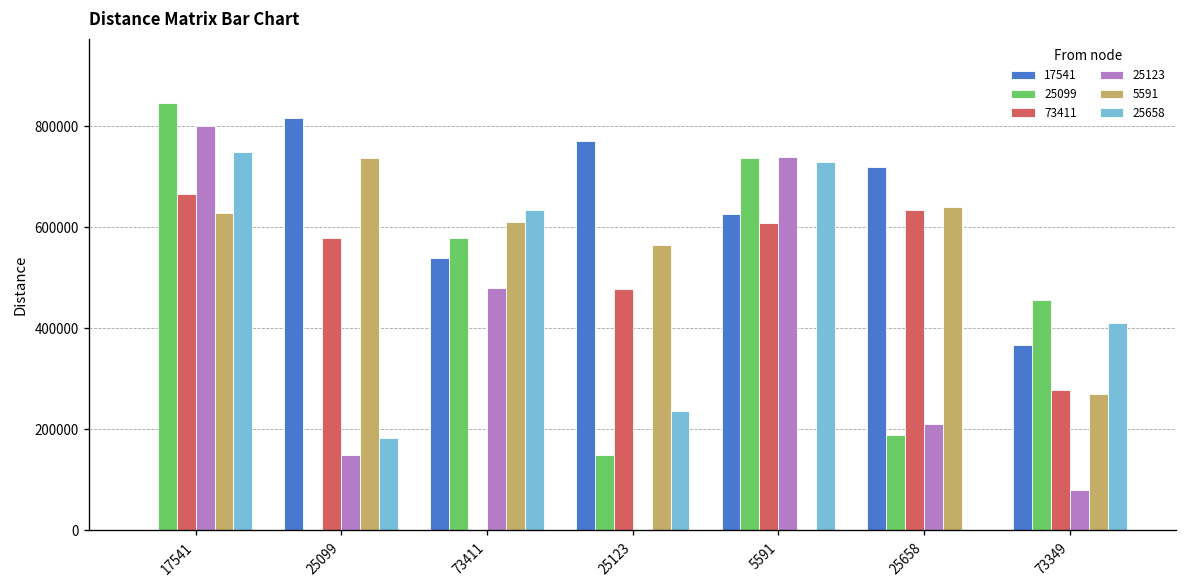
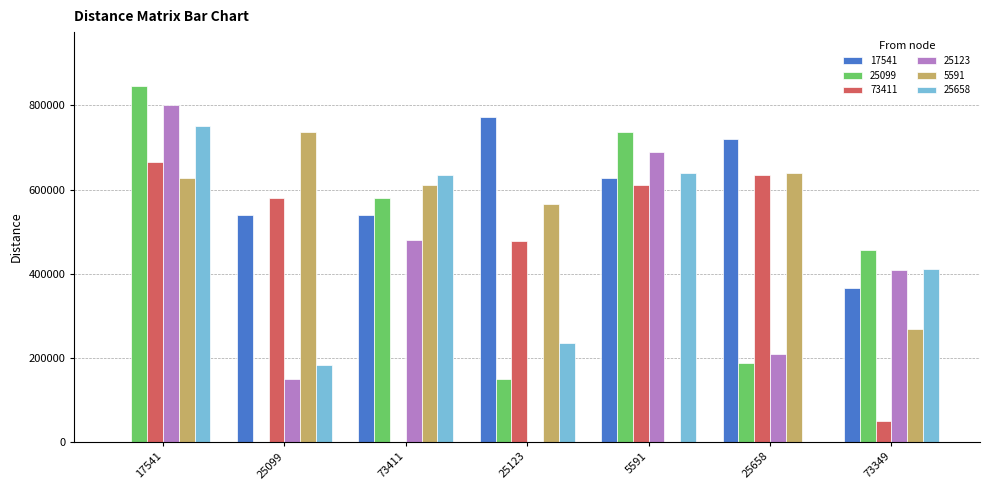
  {
    "17541": {
      "17541": 0,
-     "25099": 820000,
+     "25099": 540000,
      "73411": 540000,
      "25123": 770000,
      "5591": 630000,
      "25658": 720000,
      "73349": 370000
    },
    "25099": {
      "17541": 850000,
      "25099": 0,
      "73411": 580000,
      "25123": 150000,
      "5591": 740000,
      "25658": 190000,
      "73349": 460000
    },
    "73411": {
      "17541": 670000,
      "25099": 580000,
      "73411": 0,
      "25123": 480000,
      "5591": 610000,
      "25658": 630000,
-     "73349": 280000
+     "73349": 50000
    },
    "25123": {
      "17541": 800000,
      "25099": 150000,
      "73411": 480000,
      "25123": 0,
-     "5591": 740000,
+     "5591": 690000,
      "25658": 210000,
-     "73349": 80000
+     "73349": 410000
    },
    "5591": {
      "17541": 630000,
      "25099": 740000,
      "73411": 610000,
      "25123": 560000,
      "5591": 0,
      "25658": 640000,
      "73349": 270000
    },
    "25658": {
      "17541": 750000,
      "25099": 180000,
      "73411": 630000,
      "25123": 240000,
-     "5591": 730000,
+     "5591": 640000,
      "25658": 0,
      "73349": 410000
    }
  }
